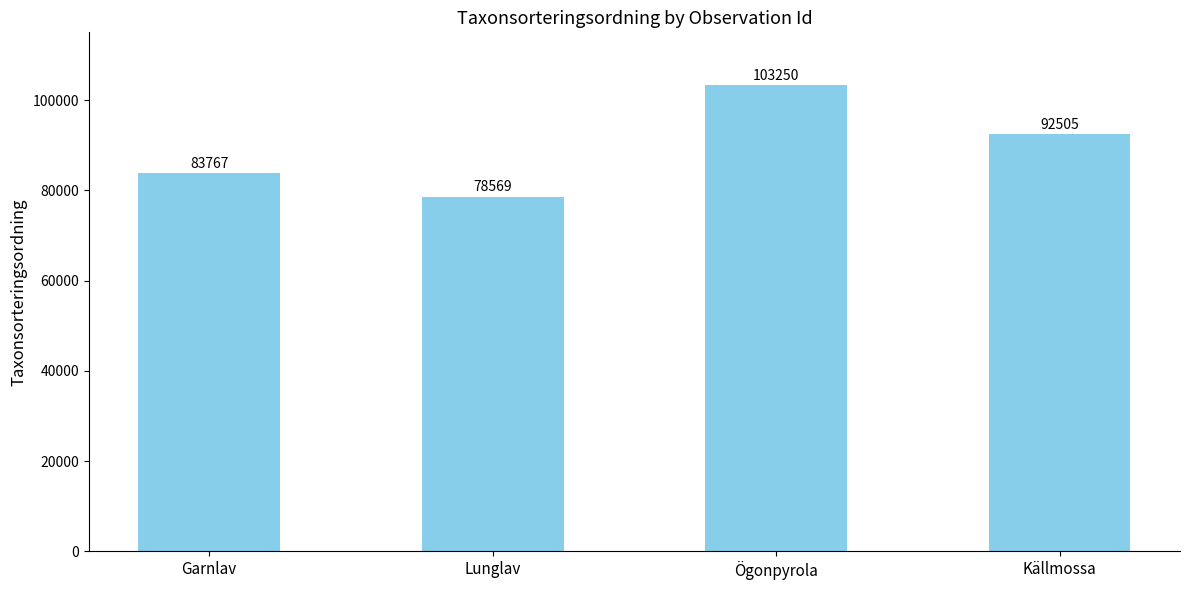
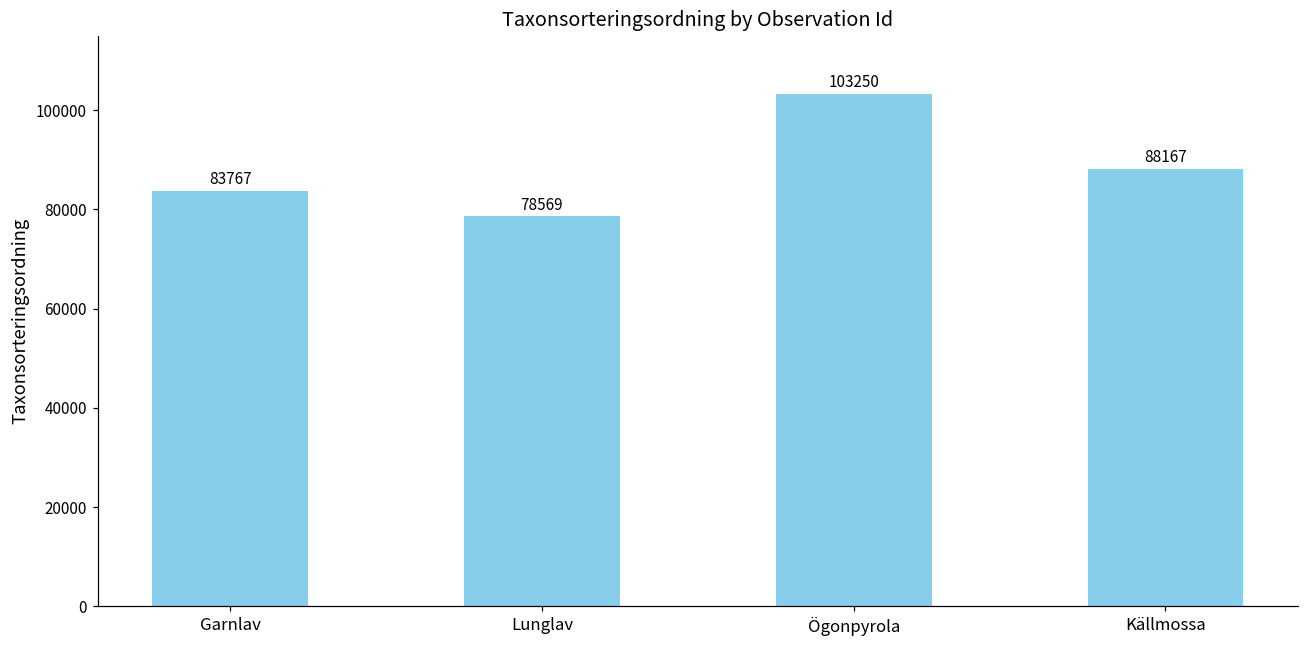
  {
    "Garnlav": 83767,
    "Lunglav": 78569,
    "Ögonpyrola": 103250,
-   "Källmossa": 92505
+   "Källmossa": 88167
  }
